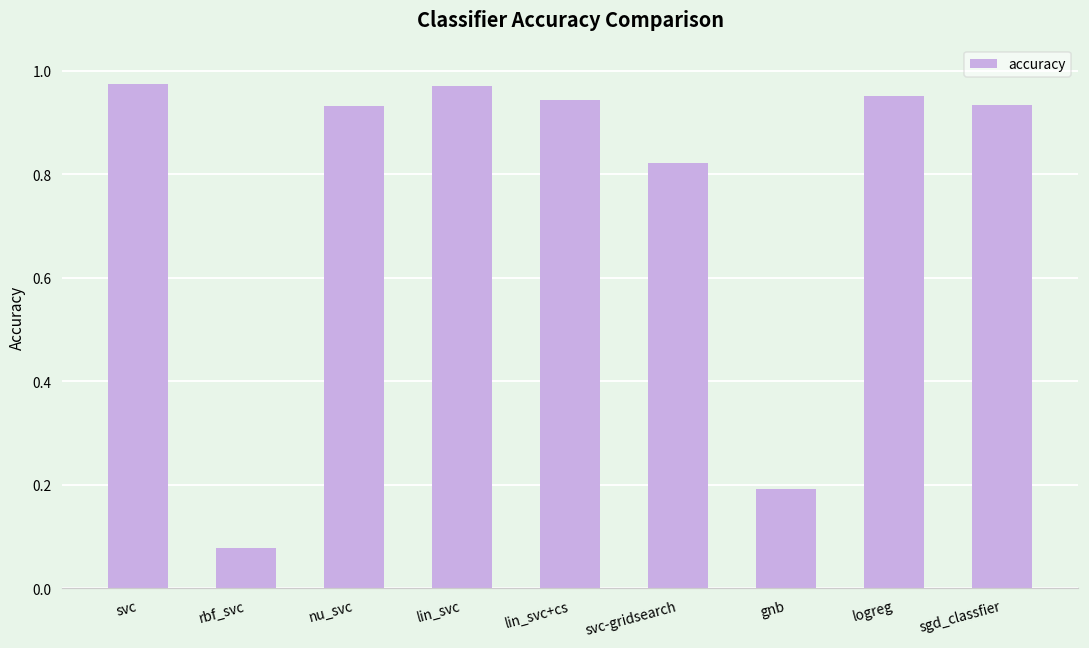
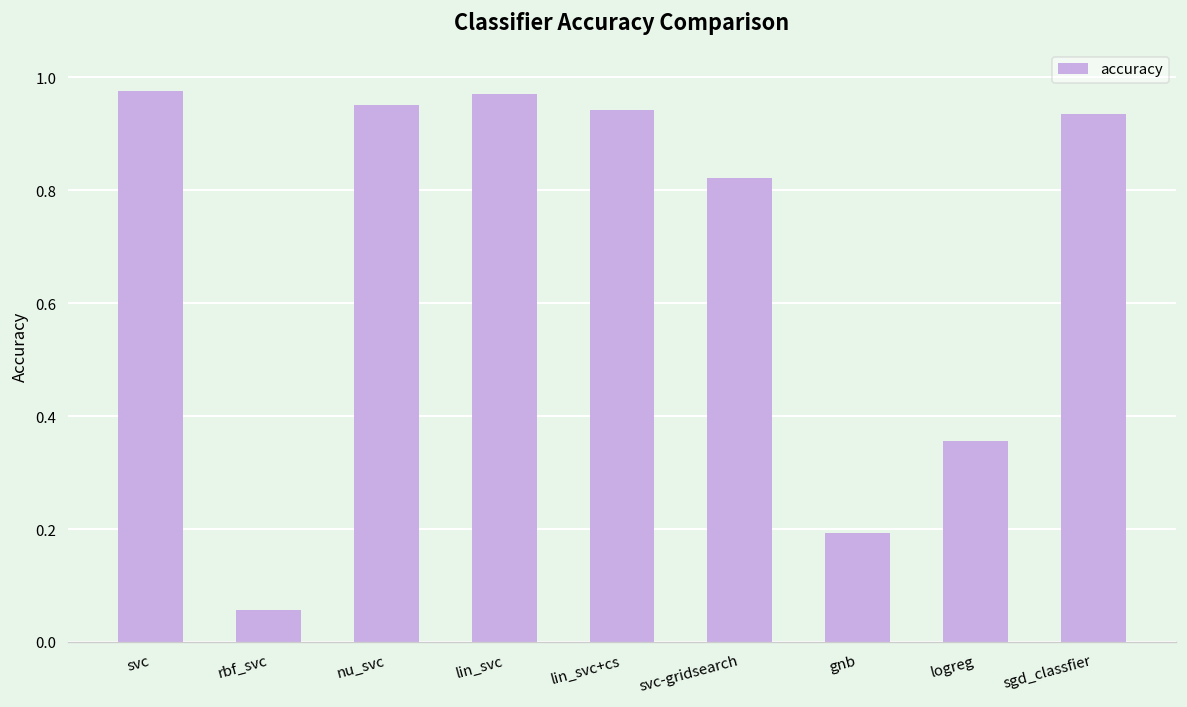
  {
    "svc": 0.97,
-   "rbf_svc": 0.08,
-   "nu_svc": 0.93,
+   "rbf_svc": 0.06,
+   "nu_svc": 0.95,
    "lin_svc": 0.97,
    "lin_svc+cs": 0.94,
    "svc-gridsearch": 0.82,
    "gnb": 0.19,
-   "logreg": 0.95,
+   "logreg": 0.36,
    "sgd_classfier": 0.93
  }
